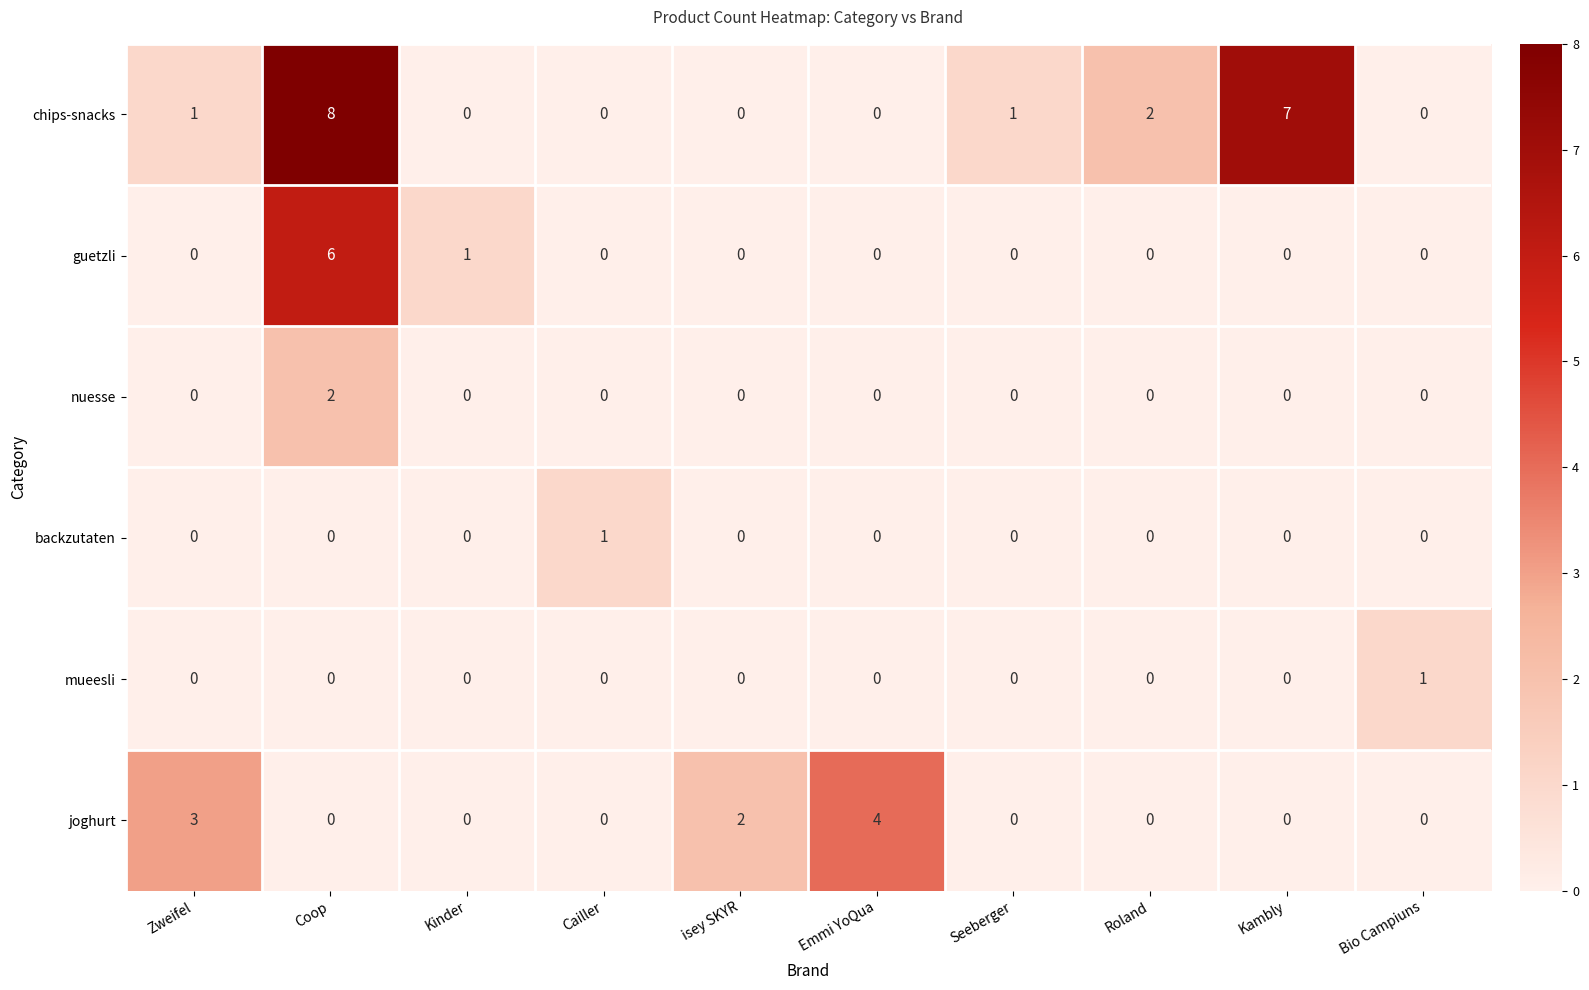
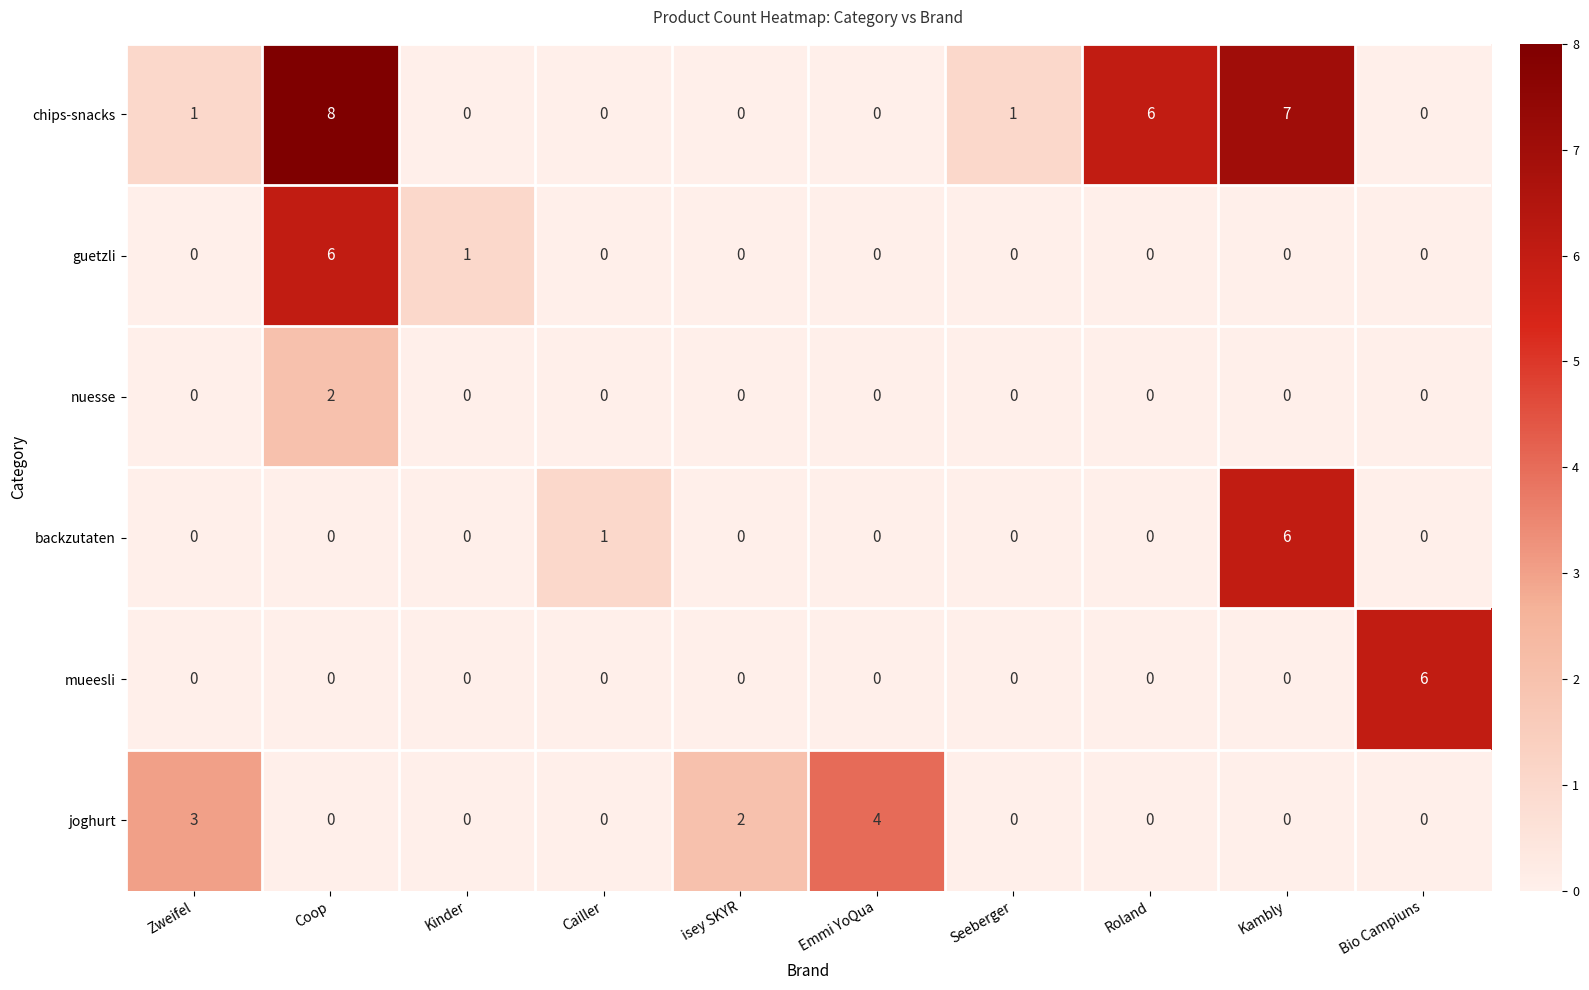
  {
    "chips-snacks": {
      "Zweifel": 1,
      "Coop": 8,
      "Kinder": 0,
      "Cailler": 0,
      "isey SKYR": 0,
      "Emmi YoQua": 0,
      "Seeberger": 1,
-     "Roland": 2,
+     "Roland": 6,
      "Kambly": 7,
      "Bio Campiuns": 0
    },
    "guetzli": {
      "Zweifel": 0,
      "Coop": 6,
      "Kinder": 1,
      "Cailler": 0,
      "isey SKYR": 0,
      "Emmi YoQua": 0,
      "Seeberger": 0,
      "Roland": 0,
      "Kambly": 0,
      "Bio Campiuns": 0
    },
    "nuesse": {
      "Zweifel": 0,
      "Coop": 2,
      "Kinder": 0,
      "Cailler": 0,
      "isey SKYR": 0,
      "Emmi YoQua": 0,
      "Seeberger": 0,
      "Roland": 0,
      "Kambly": 0,
      "Bio Campiuns": 0
    },
    "backzutaten": {
      "Zweifel": 0,
      "Coop": 0,
      "Kinder": 0,
      "Cailler": 1,
      "isey SKYR": 0,
      "Emmi YoQua": 0,
      "Seeberger": 0,
      "Roland": 0,
-     "Kambly": 0,
+     "Kambly": 6,
      "Bio Campiuns": 0
    },
    "mueesli": {
      "Zweifel": 0,
      "Coop": 0,
      "Kinder": 0,
      "Cailler": 0,
      "isey SKYR": 0,
      "Emmi YoQua": 0,
      "Seeberger": 0,
      "Roland": 0,
      "Kambly": 0,
-     "Bio Campiuns": 1
+     "Bio Campiuns": 6
    },
    "joghurt": {
      "Zweifel": 3,
      "Coop": 0,
      "Kinder": 0,
      "Cailler": 0,
      "isey SKYR": 2,
      "Emmi YoQua": 4,
      "Seeberger": 0,
      "Roland": 0,
      "Kambly": 0,
      "Bio Campiuns": 0
    }
  }
